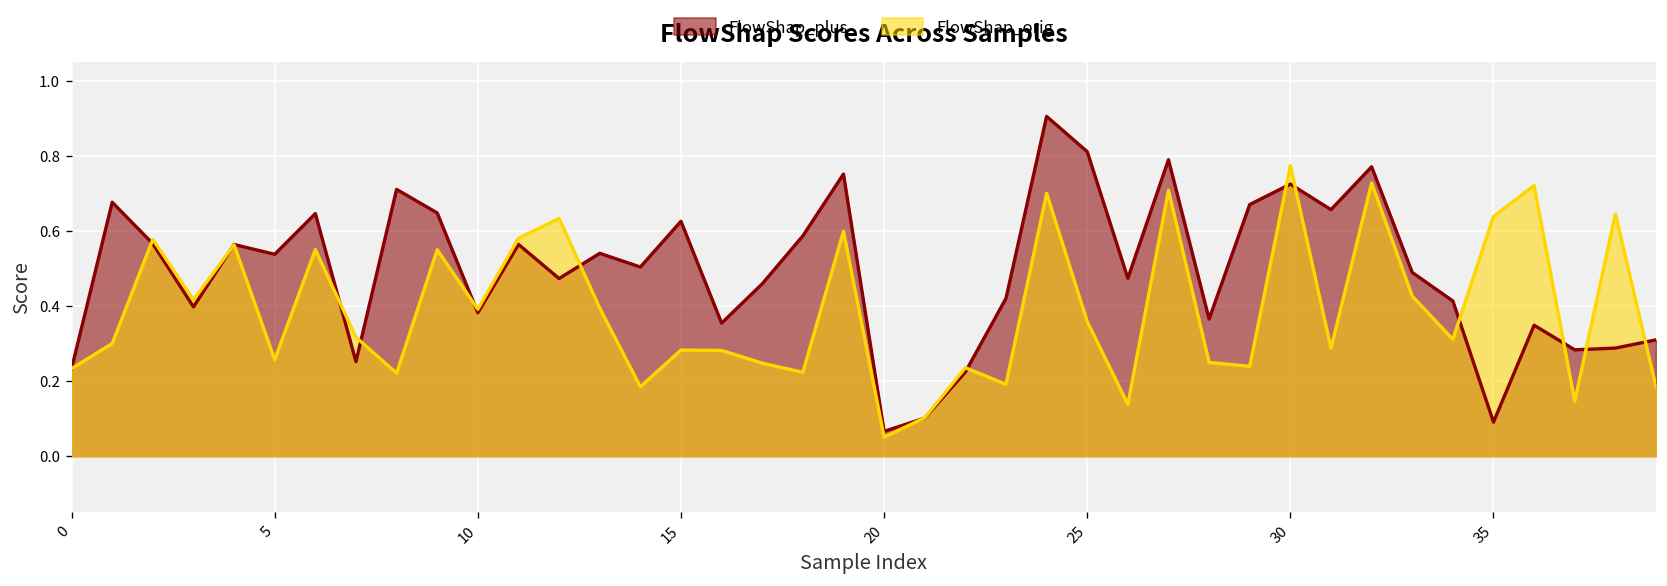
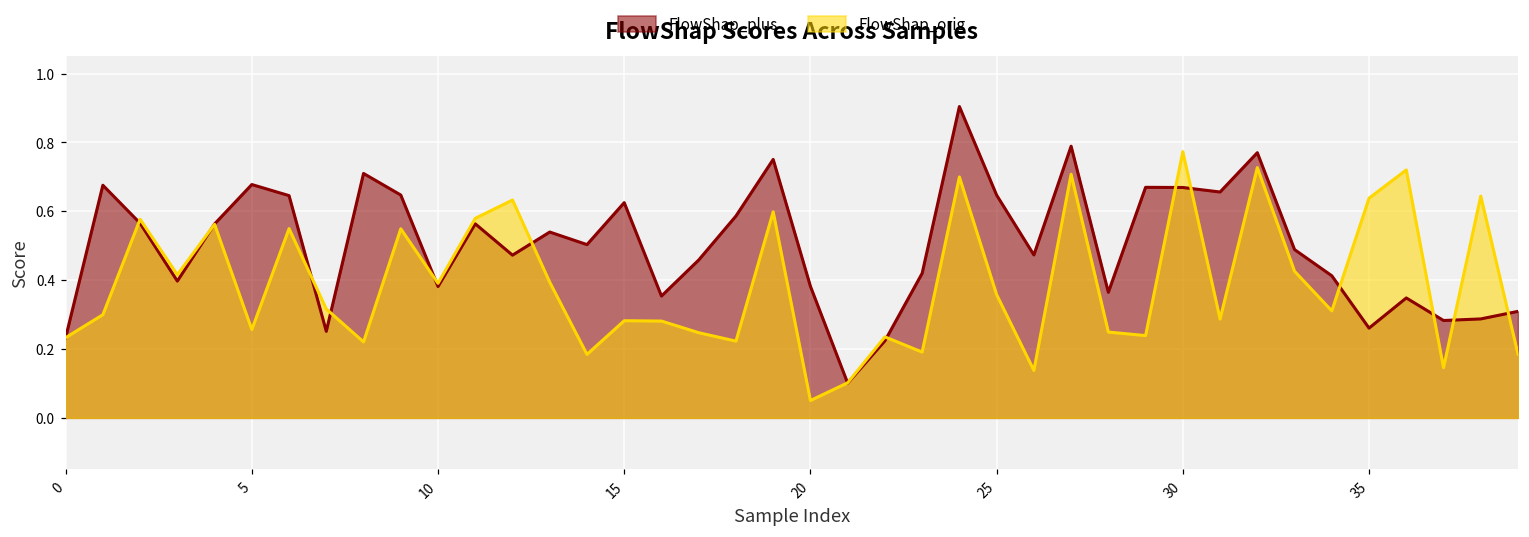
  {
    "FlowShap_plus": {
-     "5": 0.54,
+     "5": 0.68,
      "10": 0.38,
      "15": 0.63,
-     "20": 0.07,
-     "25": 0.81,
-     "30": 0.72,
-     "35": 0.09
+     "20": 0.38,
+     "25": 0.65,
+     "30": 0.67,
+     "35": 0.26
    },
    "FlowShap_orig": {
      "5": 0.26,
      "10": 0.39,
      "15": 0.28,
      "20": 0.05,
      "25": 0.36,
      "30": 0.77,
      "35": 0.64
    }
  }
